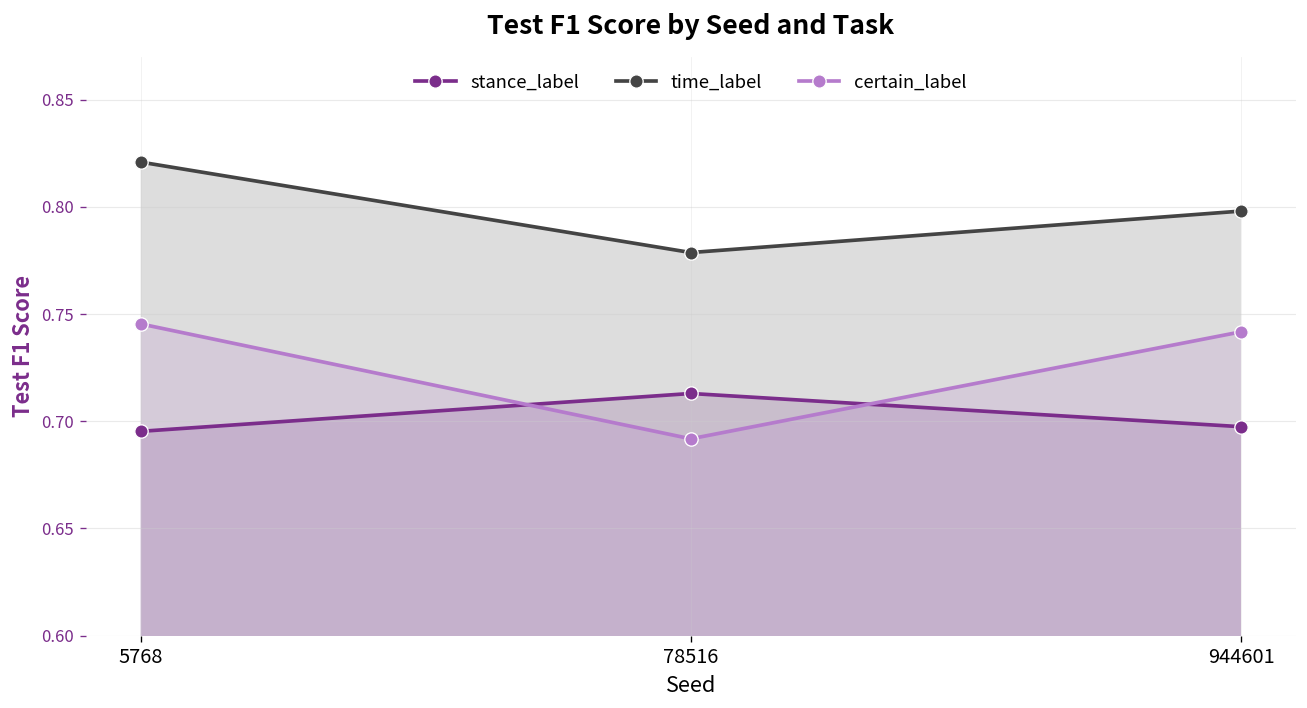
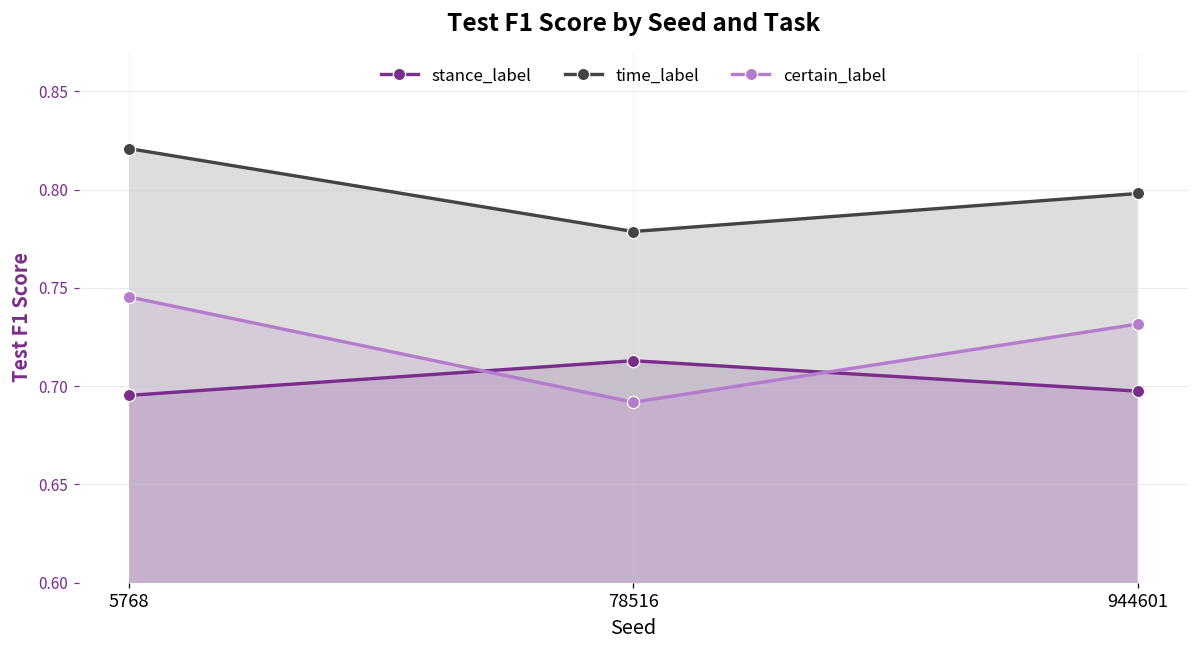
  {
    "stance_label": {
      "5768": 0.695,
      "78516": 0.713,
      "944601": 0.697
    },
    "time_label": {
      "5768": 0.821,
      "78516": 0.779,
      "944601": 0.798
    },
    "certain_label": {
      "5768": 0.745,
      "78516": 0.692,
-     "944601": 0.742
+     "944601": 0.732
    }
  }
